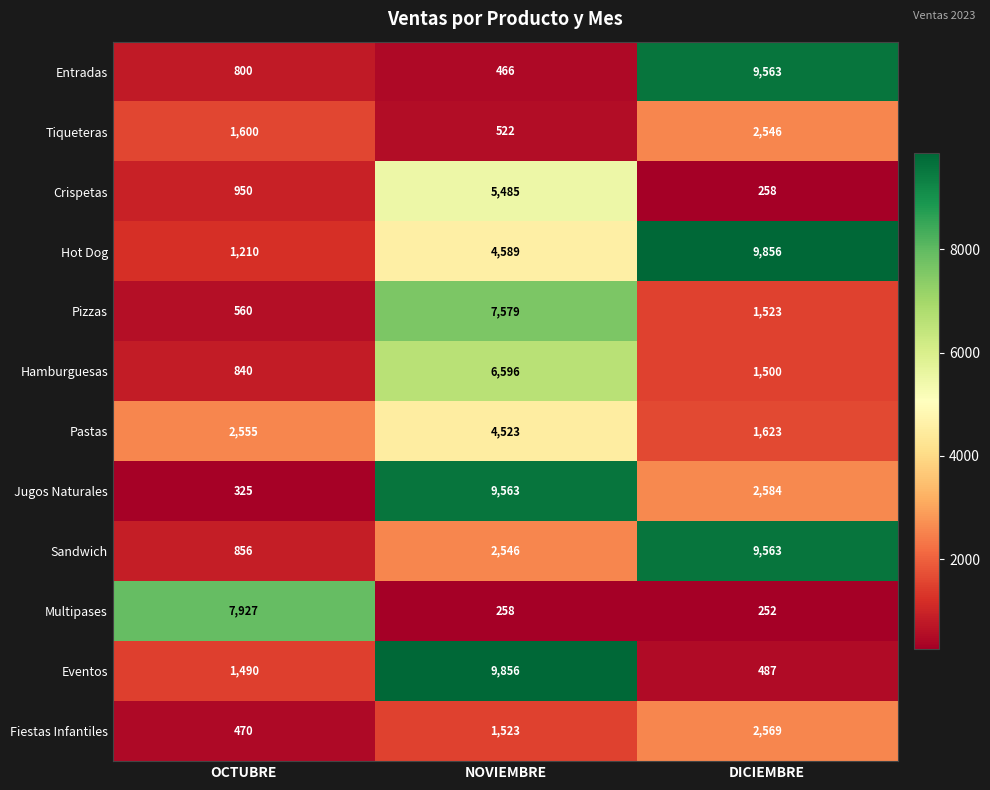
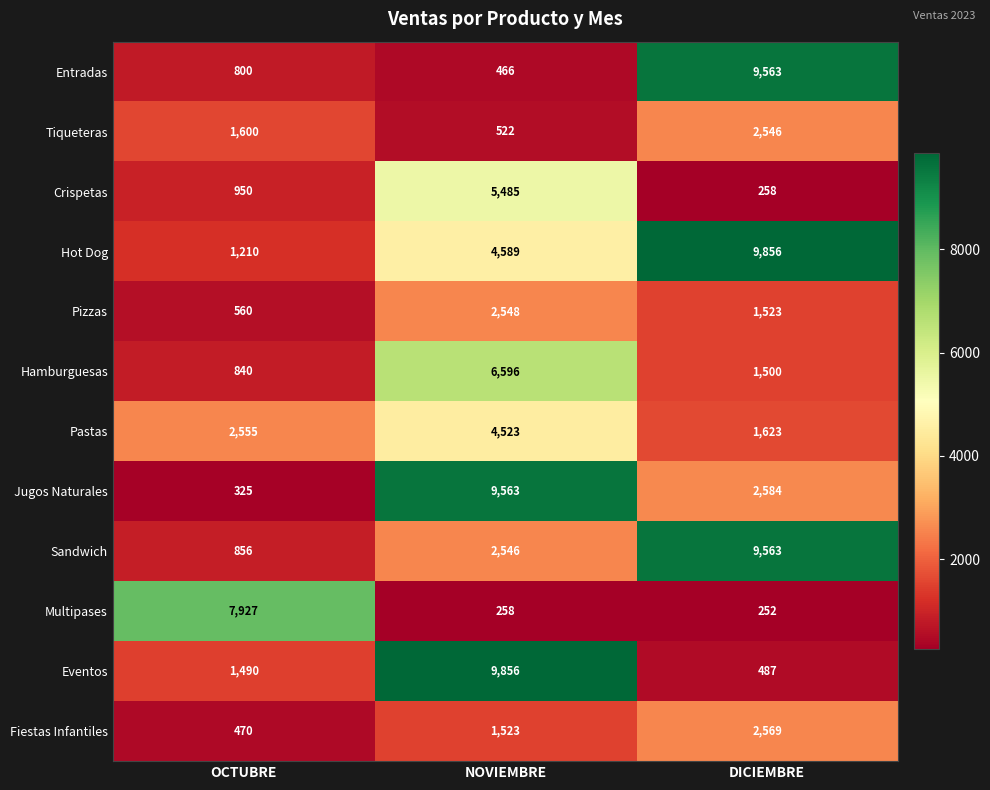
  {
    "Entradas": {
      "OCTUBRE": "800",
      "NOVIEMBRE": "466",
      "DICIEMBRE": "9,563"
    },
    "Tiqueteras": {
      "OCTUBRE": "1,600",
      "NOVIEMBRE": "522",
      "DICIEMBRE": "2,546"
    },
    "Crispetas": {
      "OCTUBRE": "950",
      "NOVIEMBRE": "5,485",
      "DICIEMBRE": "258"
    },
    "Hot Dog": {
      "OCTUBRE": "1,210",
      "NOVIEMBRE": "4,589",
      "DICIEMBRE": "9,856"
    },
    "Pizzas": {
      "OCTUBRE": "560",
-     "NOVIEMBRE": "7,579",
+     "NOVIEMBRE": "2,548",
      "DICIEMBRE": "1,523"
    },
    "Hamburguesas": {
      "OCTUBRE": "840",
      "NOVIEMBRE": "6,596",
      "DICIEMBRE": "1,500"
    },
    "Pastas": {
      "OCTUBRE": "2,555",
      "NOVIEMBRE": "4,523",
      "DICIEMBRE": "1,623"
    },
    "Jugos Naturales": {
      "OCTUBRE": "325",
      "NOVIEMBRE": "9,563",
      "DICIEMBRE": "2,584"
    },
    "Sandwich": {
      "OCTUBRE": "856",
      "NOVIEMBRE": "2,546",
      "DICIEMBRE": "9,563"
    },
    "Multipases": {
      "OCTUBRE": "7,927",
      "NOVIEMBRE": "258",
      "DICIEMBRE": "252"
    },
    "Eventos": {
      "OCTUBRE": "1,490",
      "NOVIEMBRE": "9,856",
      "DICIEMBRE": "487"
    },
    "Fiestas Infantiles": {
      "OCTUBRE": "470",
      "NOVIEMBRE": "1,523",
      "DICIEMBRE": "2,569"
    }
  }
